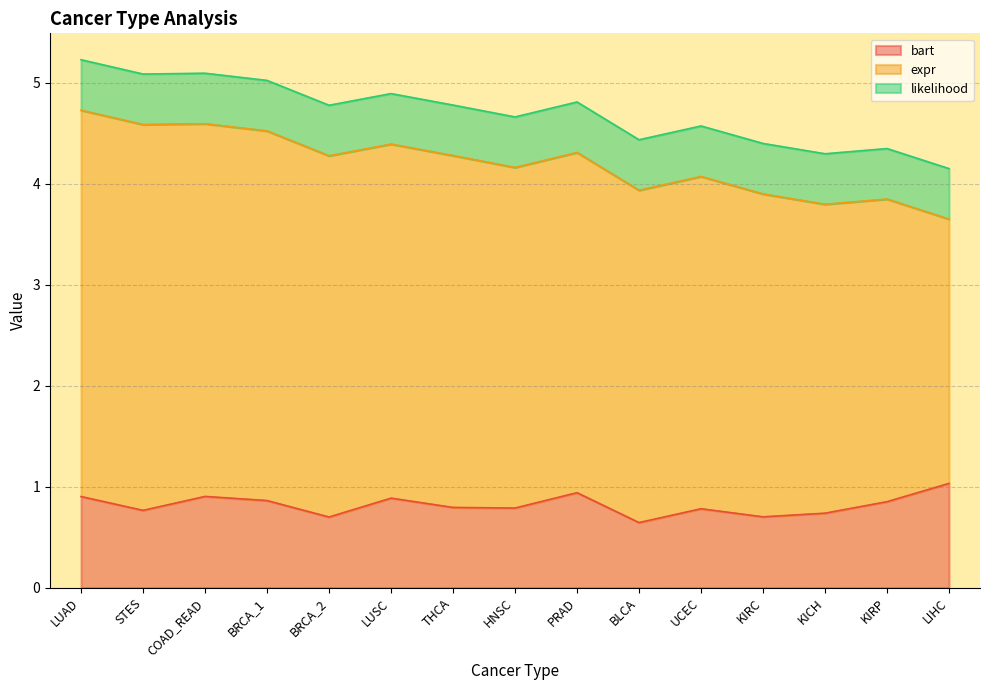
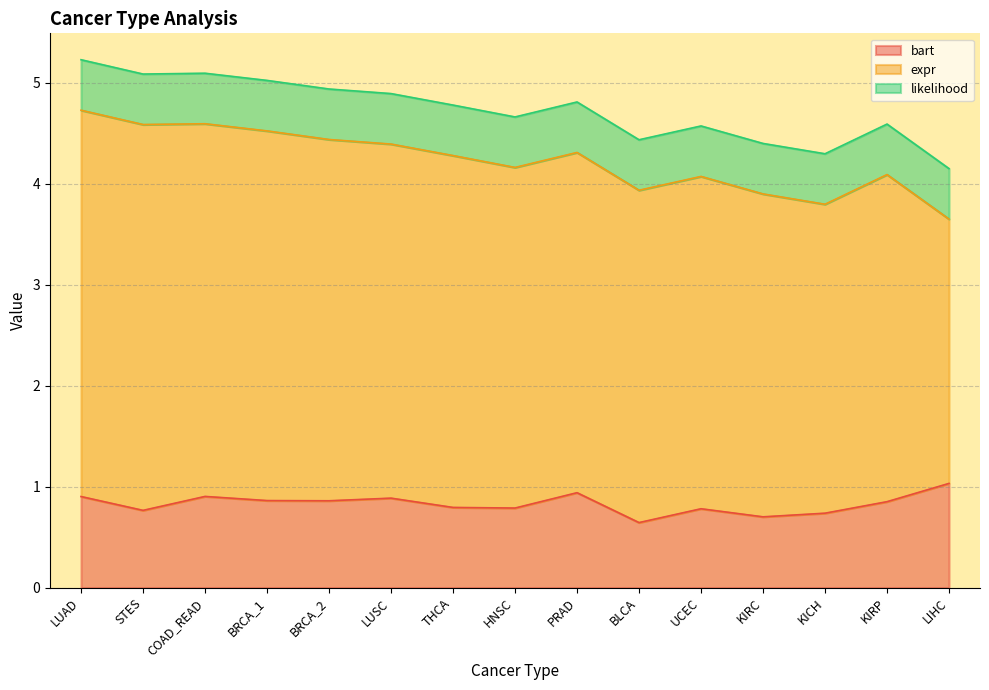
  {
    "bart": {
      "LUAD": 0.90,
      "STES": 0.77,
      "COAD_READ": 0.90,
      "BRCA_1": 0.86,
-     "BRCA_2": 0.70,
+     "BRCA_2": 0.86,
      "LUSC": 0.89,
      "THCA": 0.79,
      "HNSC": 0.79,
      "PRAD": 0.94,
      "BLCA": 0.64,
      "UCEC": 0.78,
      "KIRC": 0.70,
      "KICH": 0.74,
      "KIRP": 0.85,
      "LIHC": 1.03
    },
    "expr": {
      "LUAD": 3.83,
      "STES": 3.82,
      "COAD_READ": 3.69,
      "BRCA_1": 3.66,
      "BRCA_2": 3.58,
      "LUSC": 3.51,
      "THCA": 3.48,
      "HNSC": 3.37,
      "PRAD": 3.37,
      "BLCA": 3.29,
      "UCEC": 3.29,
      "KIRC": 3.20,
      "KICH": 3.06,
-     "KIRP": 3.00,
+     "KIRP": 3.24,
      "LIHC": 2.62
    },
    "likelihood": {
      "LUAD": 0.50,
      "STES": 0.50,
      "COAD_READ": 0.50,
      "BRCA_1": 0.50,
      "BRCA_2": 0.50,
      "LUSC": 0.50,
      "THCA": 0.50,
      "HNSC": 0.50,
      "PRAD": 0.50,
      "BLCA": 0.50,
      "UCEC": 0.50,
      "KIRC": 0.50,
      "KICH": 0.50,
      "KIRP": 0.50,
      "LIHC": 0.50
    }
  }
